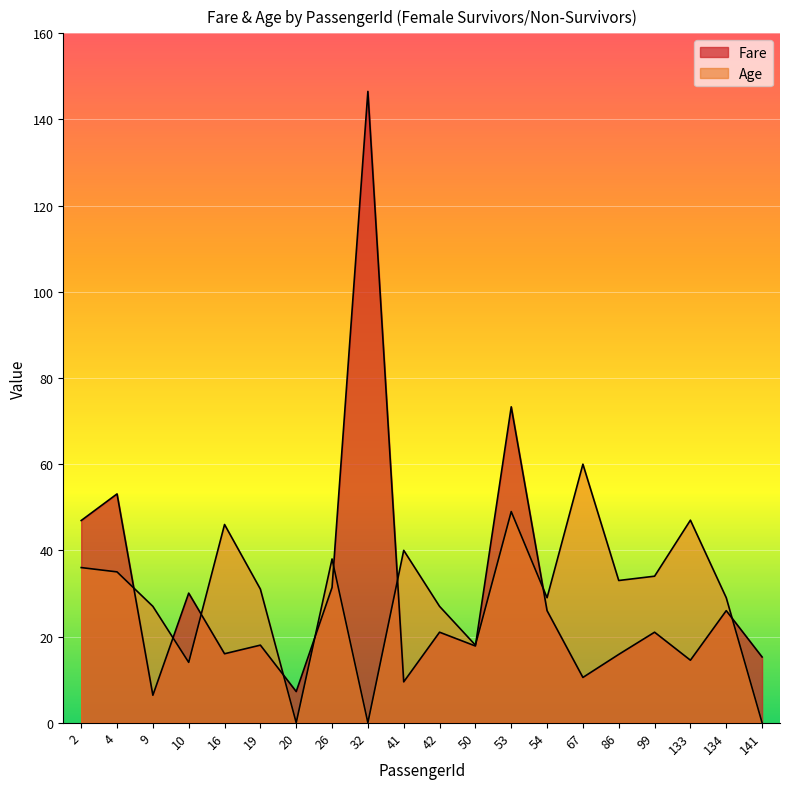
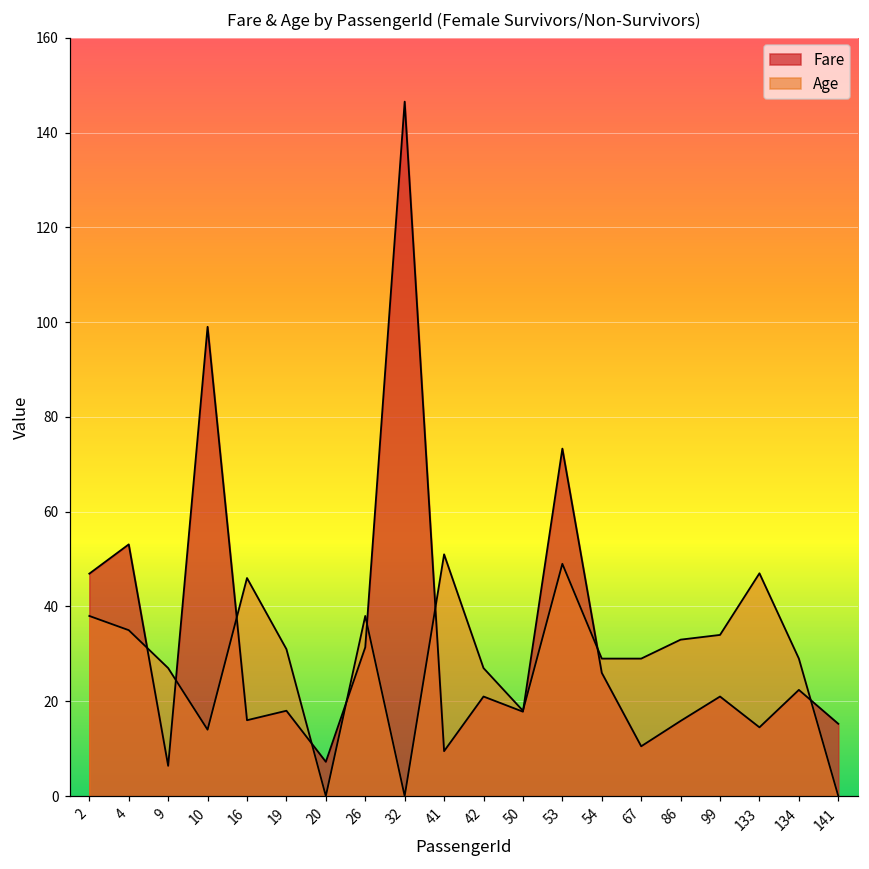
  {
    "Fare": {
      "2": 47,
      "4": 53,
      "9": 6,
-     "10": 30,
+     "10": 99,
      "16": 16,
      "19": 18,
      "20": 7,
      "26": 31,
      "32": 147,
      "41": 9,
      "42": 21,
      "53": 73,
      "54": 26,
      "67": 11,
      "86": 16,
      "99": 21,
      "133": 15,
-     "134": 26,
+     "134": 22,
      "141": 15
    },
    "Age": {
-     "2": 36,
+     "2": 38,
      "4": 35,
      "9": 27,
      "10": 14,
      "16": 46,
      "19": 31,
      "20": 0,
      "26": 38,
      "32": 0,
-     "41": 40,
+     "41": 51,
      "42": 27,
      "53": 49,
      "54": 29,
-     "67": 60,
+     "67": 29,
      "86": 33,
      "99": 34,
      "133": 47,
      "134": 29,
      "141": 0
    }
  }
